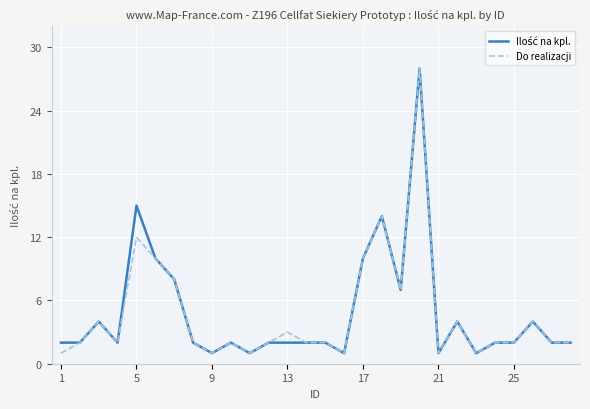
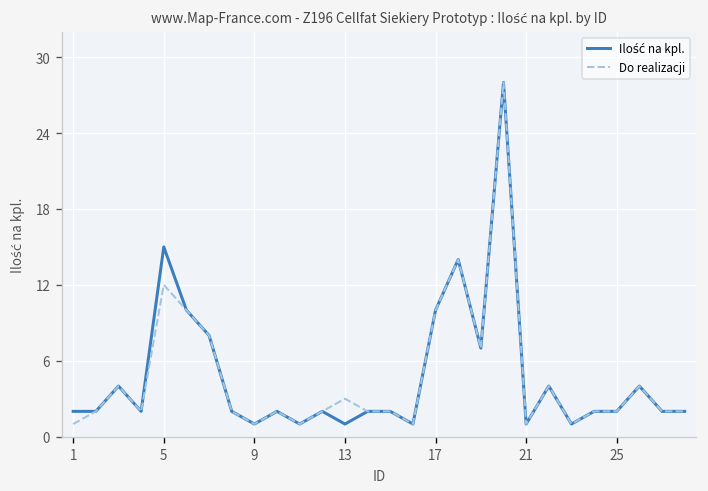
  {
    "Ilość na kpl.": {
      "1": 2,
      "5": 15,
-     "13": 2
+     "13": 1
    },
    "Do realizacji": {
      "1": 1,
      "5": 12,
      "13": 3
    }
  }
